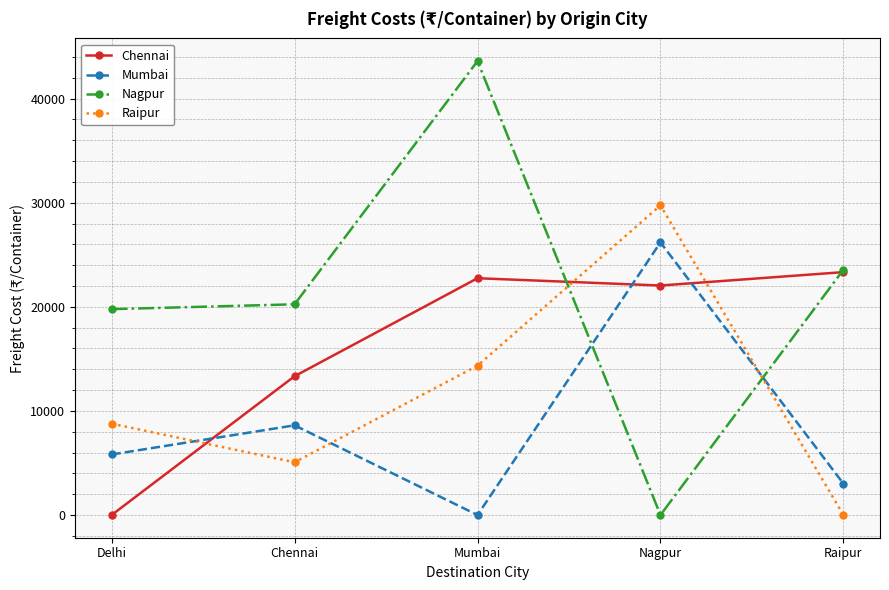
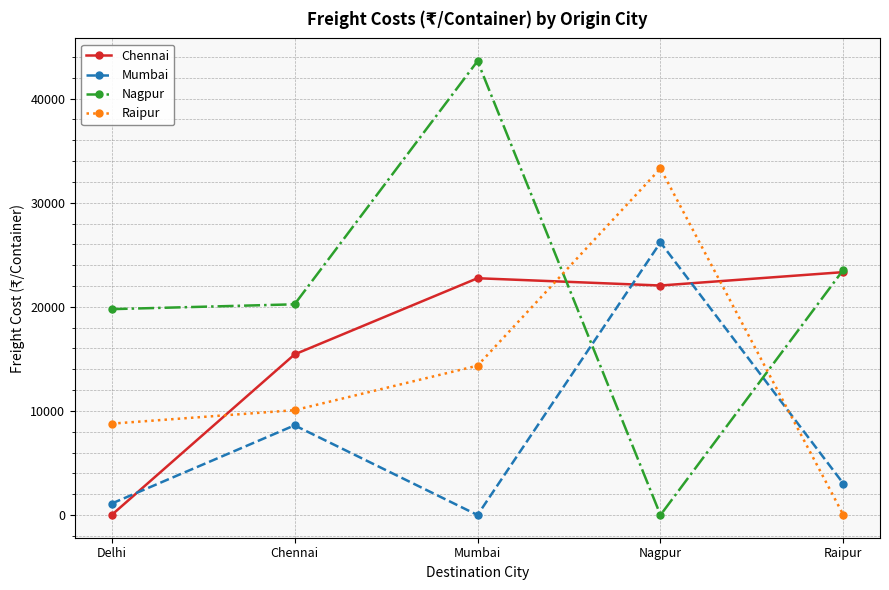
  {
    "Chennai": {
      "Delhi": 0,
-     "Chennai": 13300,
+     "Chennai": 15400,
      "Mumbai": 22800,
      "Nagpur": 22100
    },
    "Mumbai": {
-     "Delhi": 5800,
+     "Delhi": 1100,
      "Chennai": 8600,
      "Mumbai": 0,
      "Nagpur": 26200,
      "Raipur": 3000
    },
    "Nagpur": {
      "Delhi": 19800,
      "Chennai": 20200,
      "Mumbai": 43600,
      "Nagpur": 0
    },
    "Raipur": {
      "Delhi": 8800,
-     "Chennai": 5100,
+     "Chennai": 10100,
      "Mumbai": 14400,
-     "Nagpur": 29800,
+     "Nagpur": 33300,
      "Raipur": 0
    }
  }
